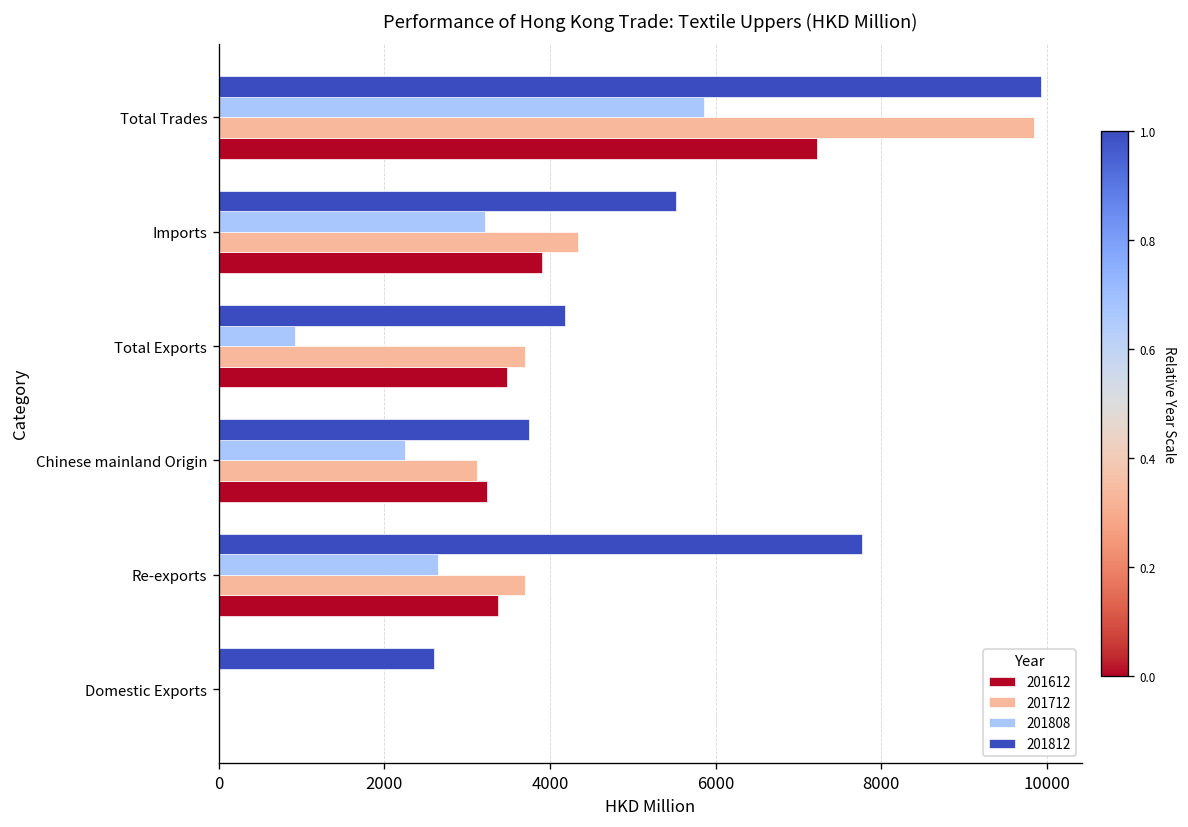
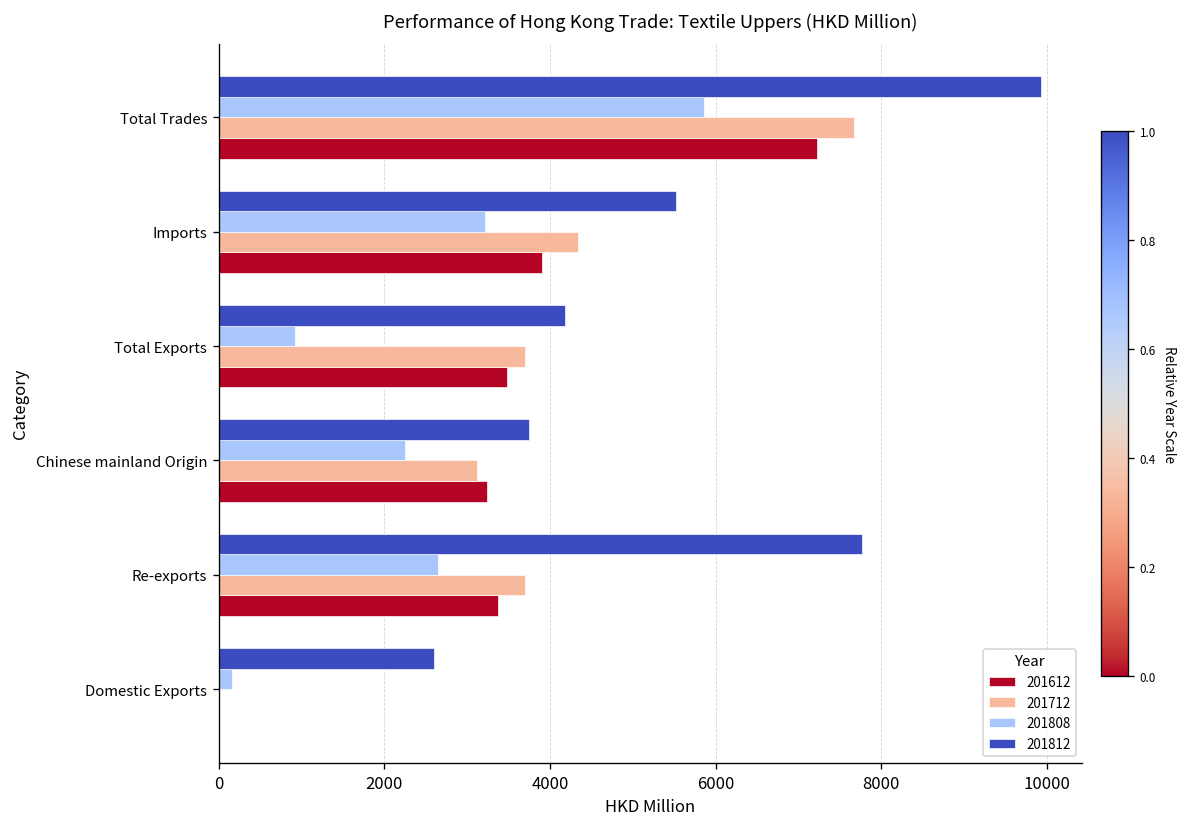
  {
    "201612": {
      "Total Trades": 7200,
      "Imports": 3900,
      "Total Exports": 3500,
      "Chinese mainland Origin": 3200,
      "Re-exports": 3400
    },
    "201712": {
-     "Total Trades": 9800,
+     "Total Trades": 7700,
      "Imports": 4300,
      "Total Exports": 3700,
      "Chinese mainland Origin": 3100,
      "Re-exports": 3700,
      "Domestic Exports": 0
    },
    "201808": {
      "Total Trades": 5900,
      "Imports": 3200,
      "Total Exports": 900,
      "Chinese mainland Origin": 2200,
      "Re-exports": 2600,
-     "Domestic Exports": 0
+     "Domestic Exports": 200
    },
    "201812": {
      "Total Trades": 9900,
      "Imports": 5500,
      "Total Exports": 4200,
      "Chinese mainland Origin": 3700,
      "Re-exports": 7800,
      "Domestic Exports": 2600
    }
  }
